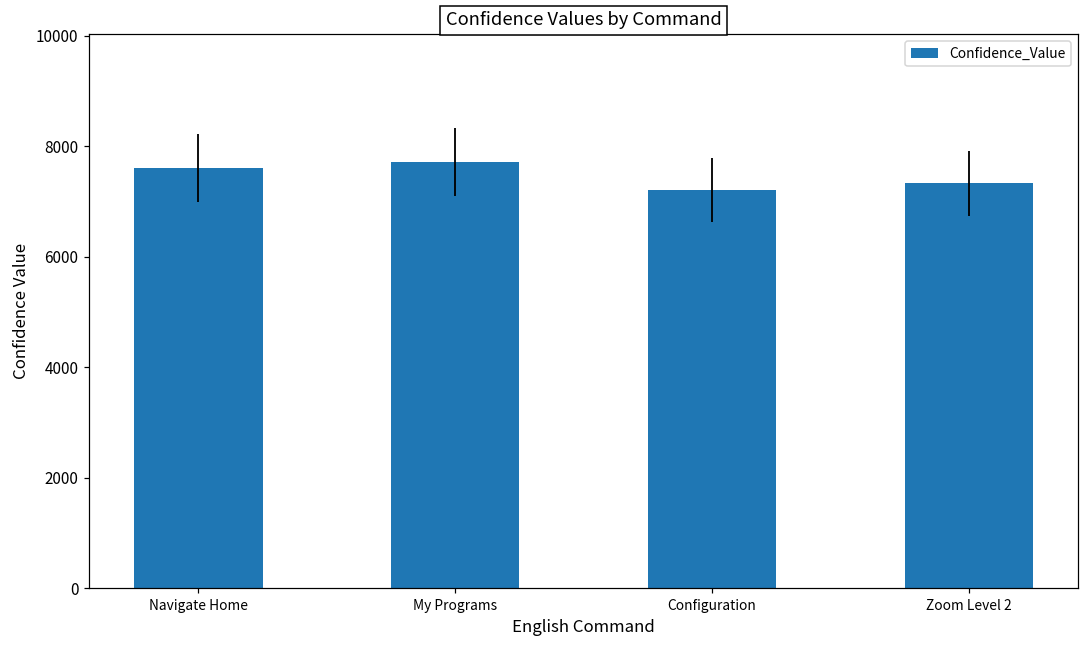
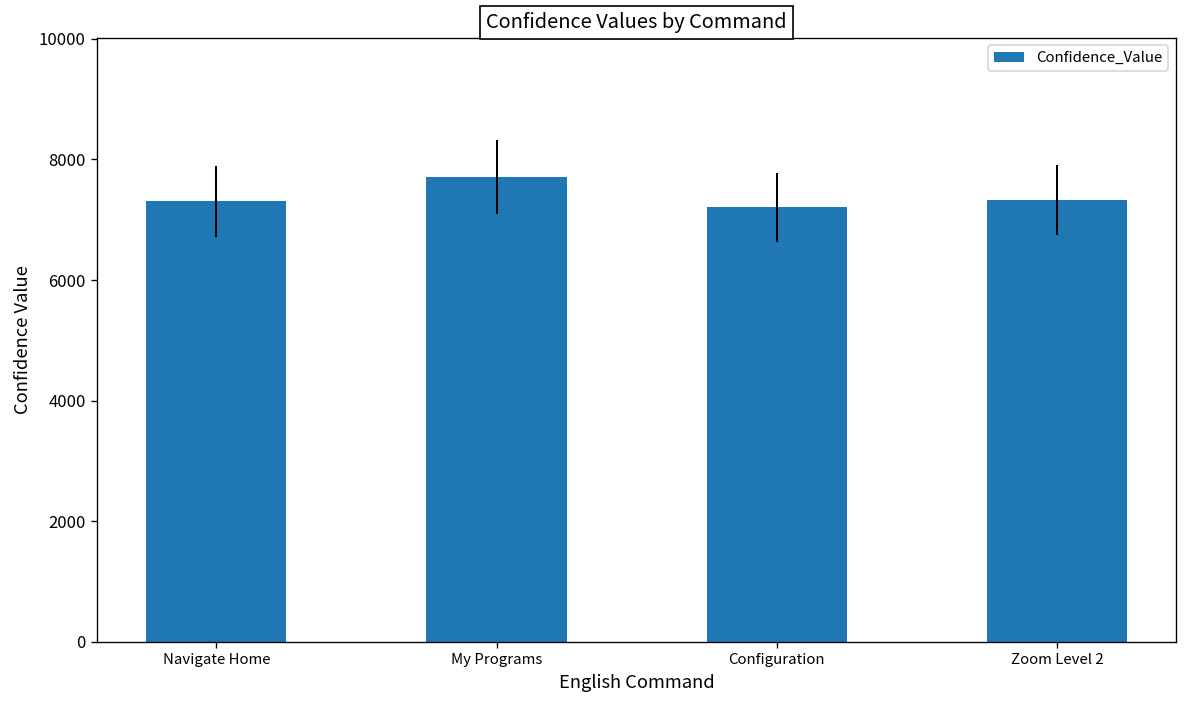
  {
-   "Navigate Home": 7600,
+   "Navigate Home": 7300,
    "My Programs": 7700,
    "Configuration": 7200,
    "Zoom Level 2": 7300
  }
